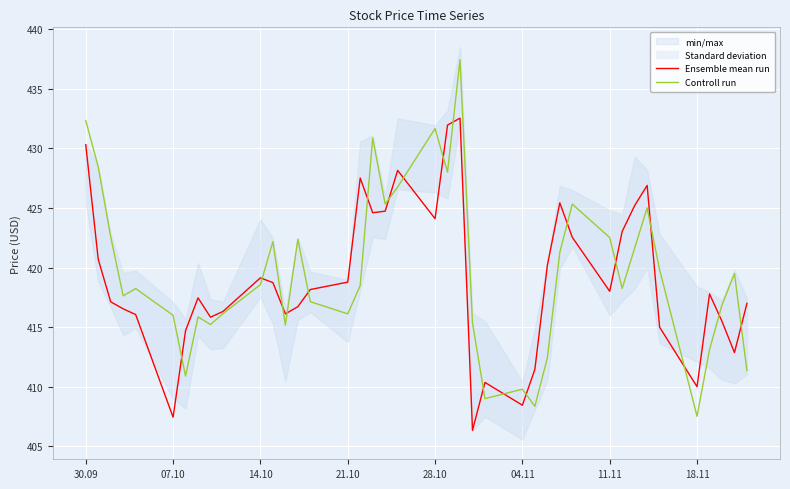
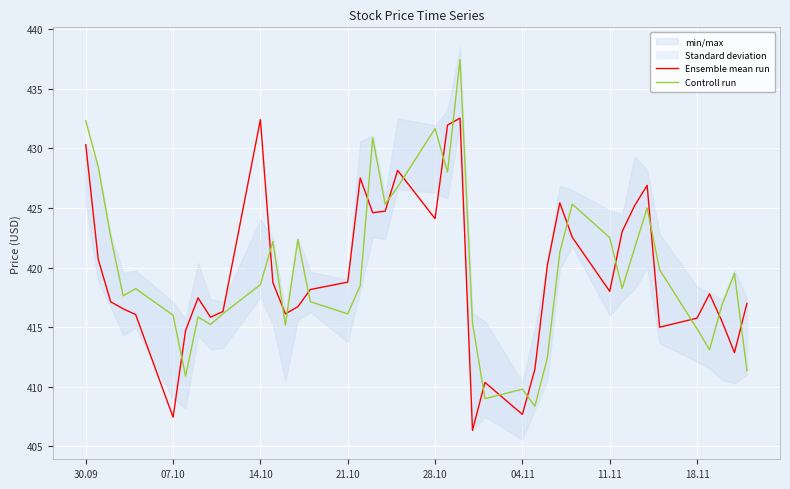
  {
    "Ensemble mean run": {
      "07.10": 407.5,
-     "14.10": 419.1,
+     "14.10": 432.4,
      "28.10": 424.1,
-     "04.11": 408.5,
+     "04.11": 407.7,
      "11.11": 418.0,
-     "18.11": 410.0
+     "18.11": 415.8
    },
    "Controll run": {
      "30.09": 432.3,
      "07.10": 416.0,
      "14.10": 418.6,
      "21.10": 416.1,
      "28.10": 431.7,
      "04.11": 409.8,
-     "18.11": 407.5
+     "18.11": 414.9
    }
  }
